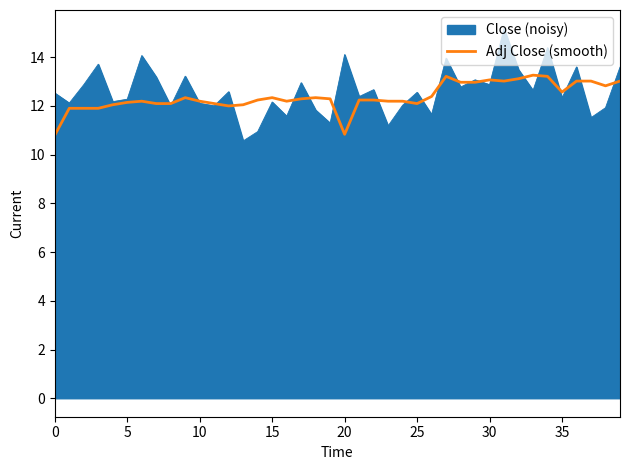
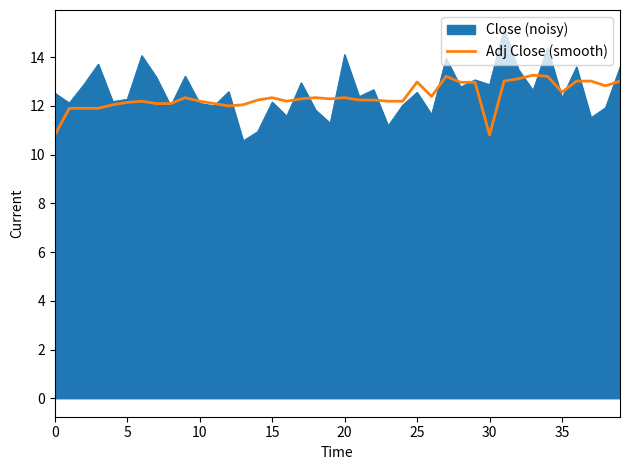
  {
    "Close (noisy)": {
      "0": 12.5,
      "5": 12.3,
      "15": 12.2,
      "20": 14.1,
      "25": 12.6,
      "30": 12.9,
      "35": 12.3
    },
    "Adj Close (smooth)": {
      "0": 10.8,
      "5": 12.1,
      "15": 12.3,
-     "20": 10.8,
-     "25": 12.1,
-     "30": 13.1,
+     "20": 12.3,
+     "25": 13.0,
+     "30": 10.8,
      "35": 12.6
    }
  }
